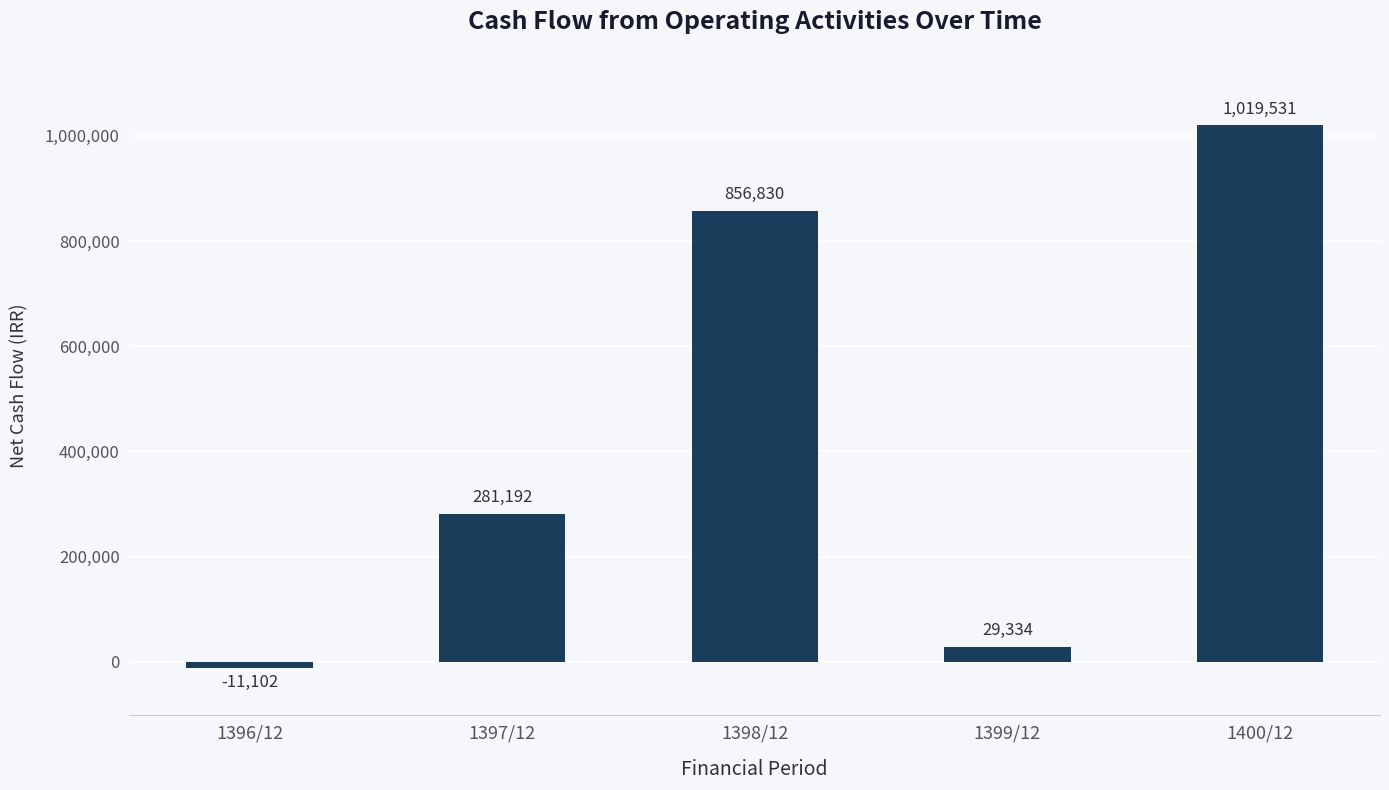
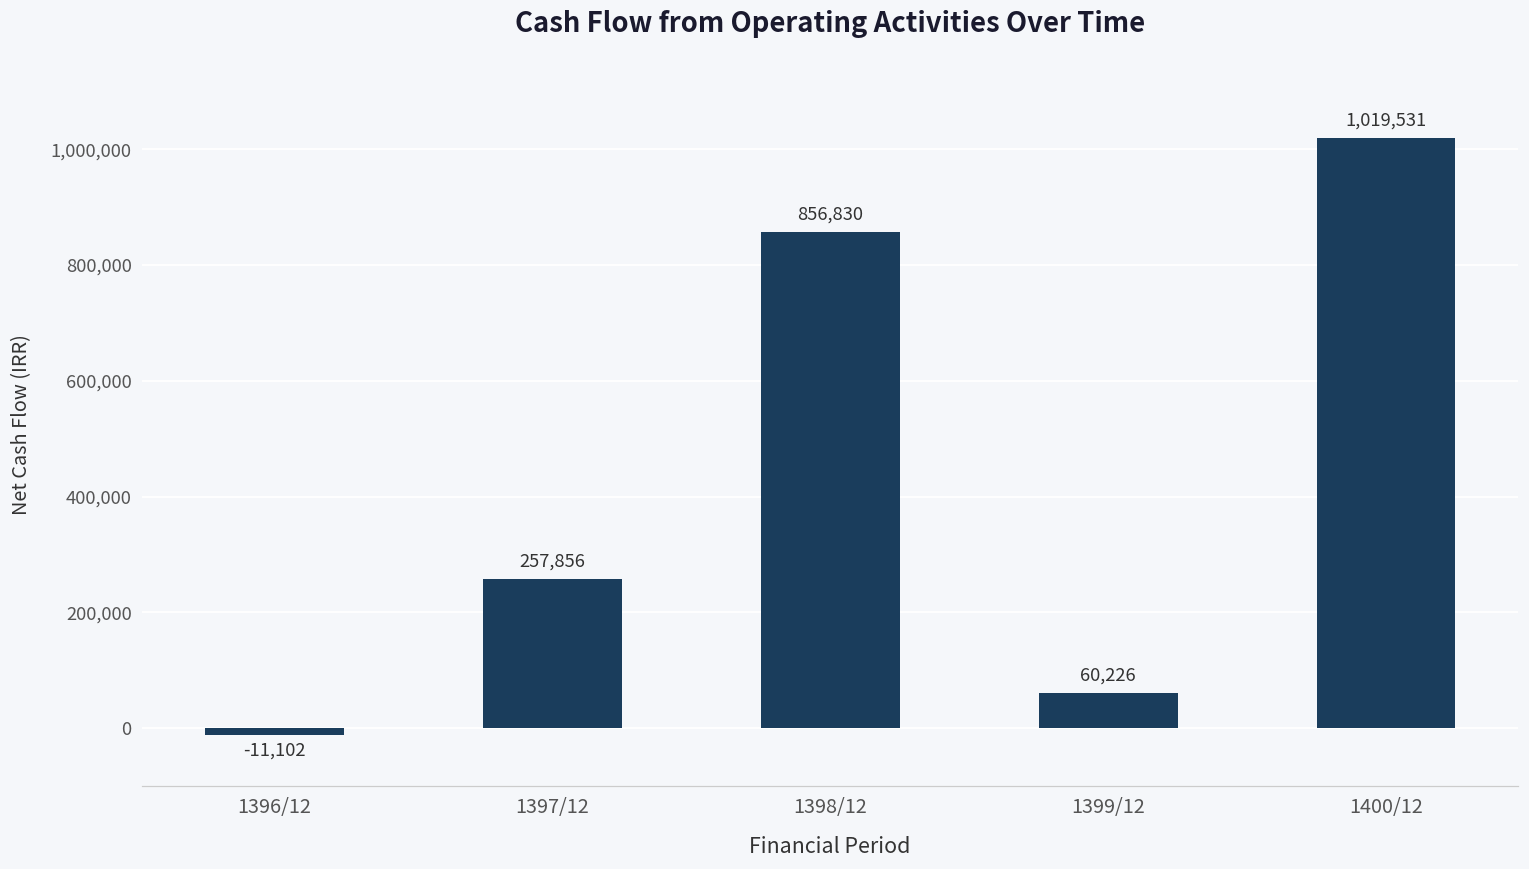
  {
    "1396/12": "-11,102",
-   "1397/12": "281,192",
+   "1397/12": "257,856",
    "1398/12": "856,830",
-   "1399/12": "29,334",
+   "1399/12": "60,226",
    "1400/12": "1,019,531"
  }
